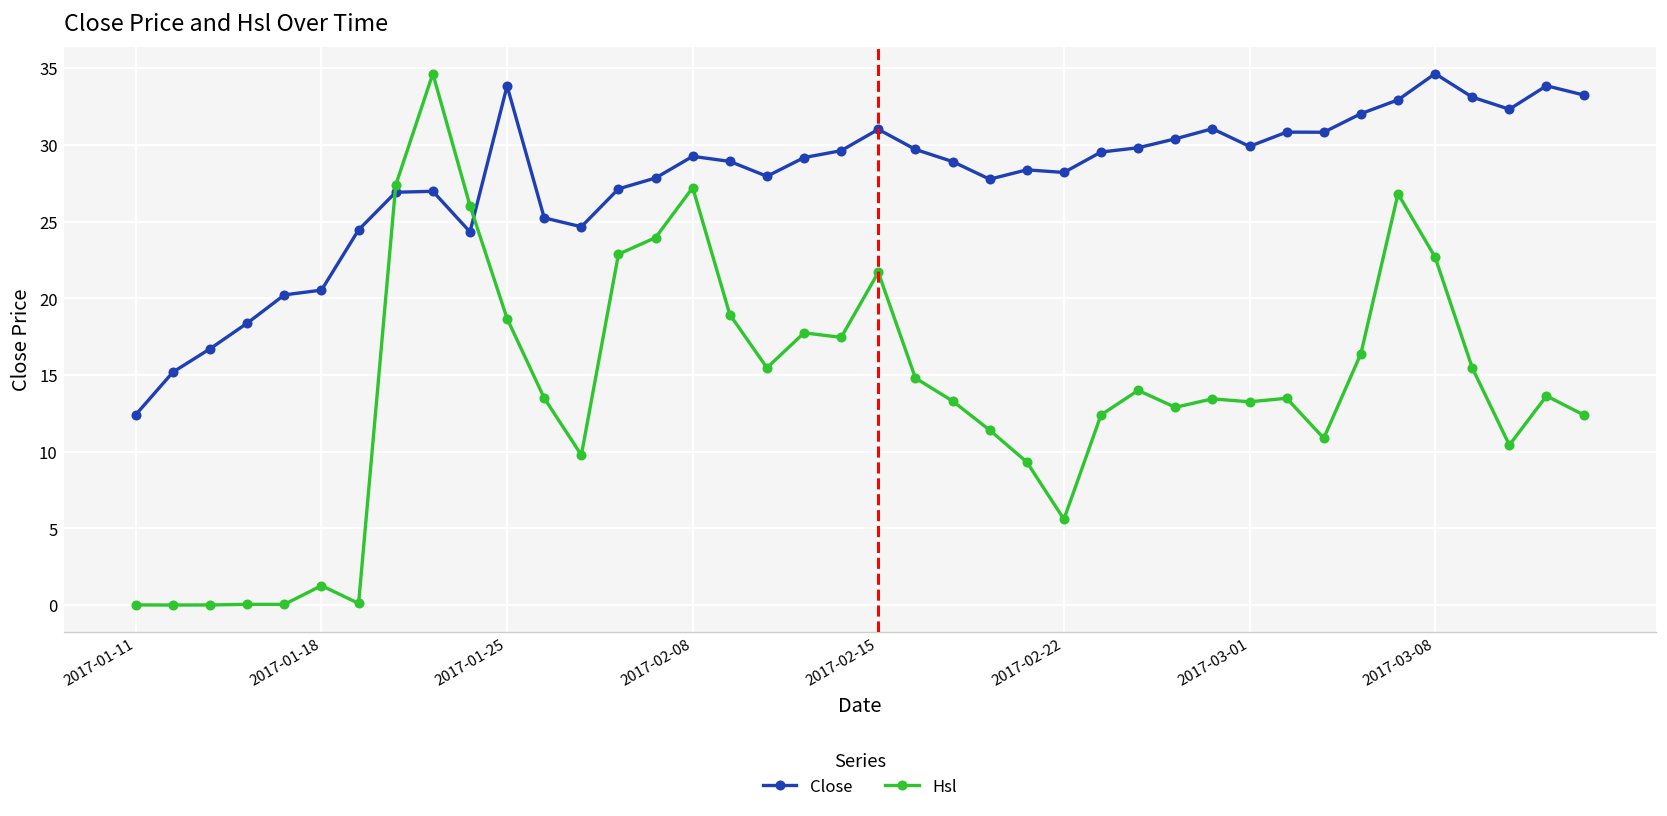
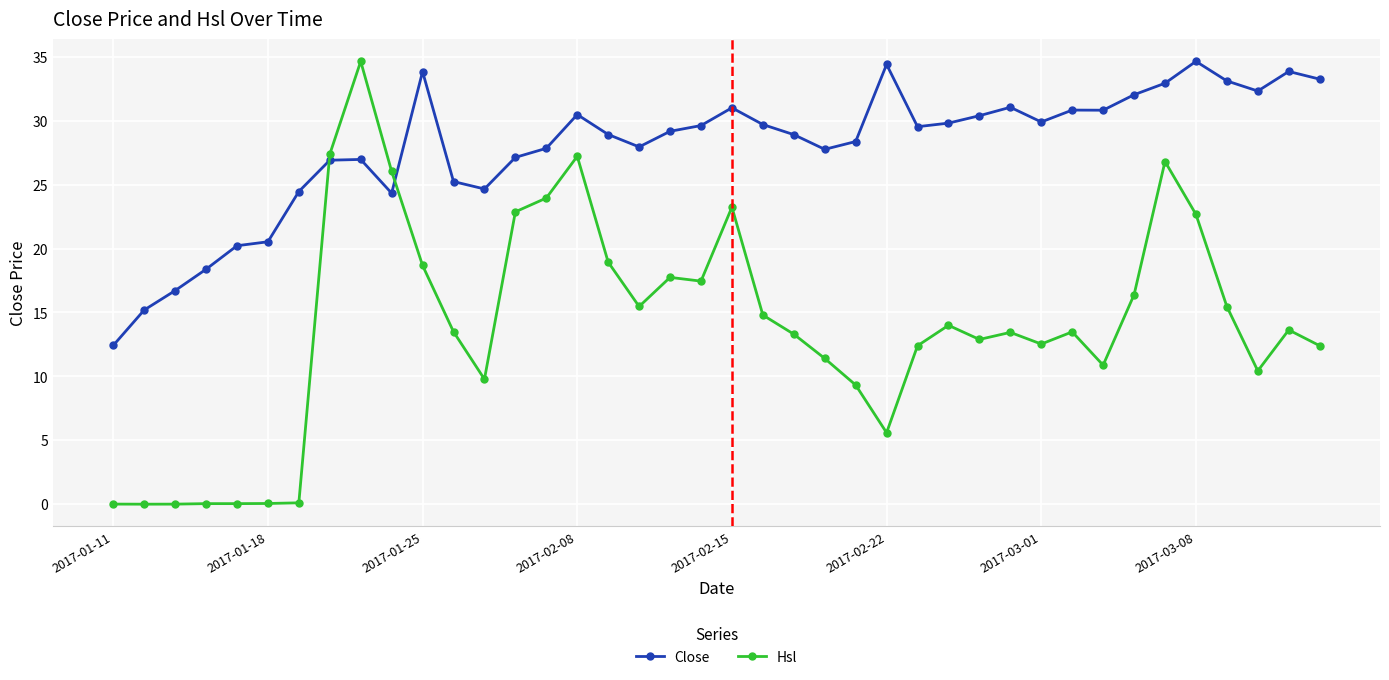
  {
    "Close": {
      "2017-01-11": 12.4,
      "2017-01-18": 20.5,
      "2017-01-25": 33.8,
-     "2017-02-08": 29.3,
+     "2017-02-08": 30.5,
      "2017-02-15": 31.0,
-     "2017-02-22": 28.2,
+     "2017-02-22": 34.4,
      "2017-03-01": 29.9,
      "2017-03-08": 34.6
    },
    "Hsl": {
      "2017-01-11": 0.0,
-     "2017-01-18": 1.3,
+     "2017-01-18": 0.1,
      "2017-01-25": 18.7,
      "2017-02-08": 27.2,
-     "2017-02-15": 21.7,
+     "2017-02-15": 23.2,
      "2017-02-22": 5.6,
-     "2017-03-01": 13.3,
+     "2017-03-01": 12.5,
      "2017-03-08": 22.7
    }
  }
